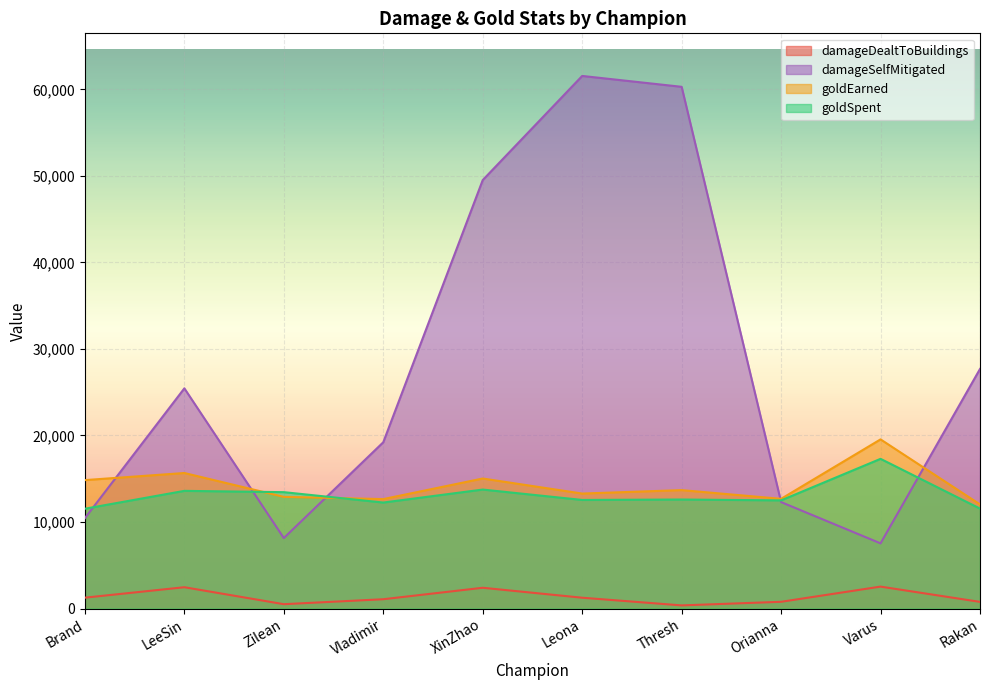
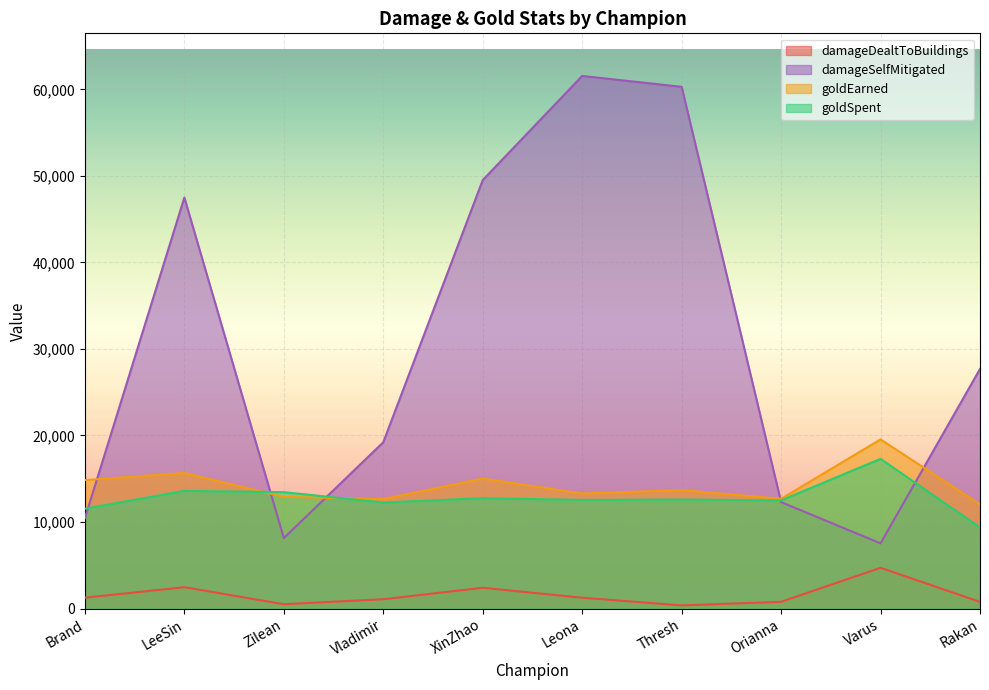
  {
    "damageDealtToBuildings": {
      "Brand": "1,000",
      "LeeSin": "2,000",
      "Zilean": "1,000",
      "Vladimir": "1,000",
      "XinZhao": "2,000",
      "Leona": "1,000",
      "Thresh": "0",
      "Orianna": "1,000",
-     "Varus": "3,000",
+     "Varus": "5,000",
      "Rakan": "1,000"
    },
    "damageSelfMitigated": {
      "Brand": "10,000",
-     "LeeSin": "25,000",
+     "LeeSin": "47,000",
      "Zilean": "8,000",
      "Vladimir": "19,000",
      "XinZhao": "50,000",
      "Leona": "62,000",
      "Thresh": "60,000",
      "Varus": "8,000",
      "Rakan": "28,000"
    },
    "goldEarned": {
      "Brand": "15,000",
      "LeeSin": "16,000",
      "Zilean": "13,000",
      "Vladimir": "13,000",
      "XinZhao": "15,000",
      "Leona": "13,000",
      "Thresh": "14,000",
      "Varus": "20,000",
      "Rakan": "12,000"
    },
    "goldSpent": {
      "Brand": "12,000",
      "LeeSin": "14,000",
      "Zilean": "13,000",
      "Vladimir": "12,000",
-     "XinZhao": "14,000",
+     "XinZhao": "13,000",
      "Leona": "13,000",
      "Thresh": "13,000",
      "Varus": "17,000",
-     "Rakan": "12,000"
+     "Rakan": "9,000"
    }
  }
